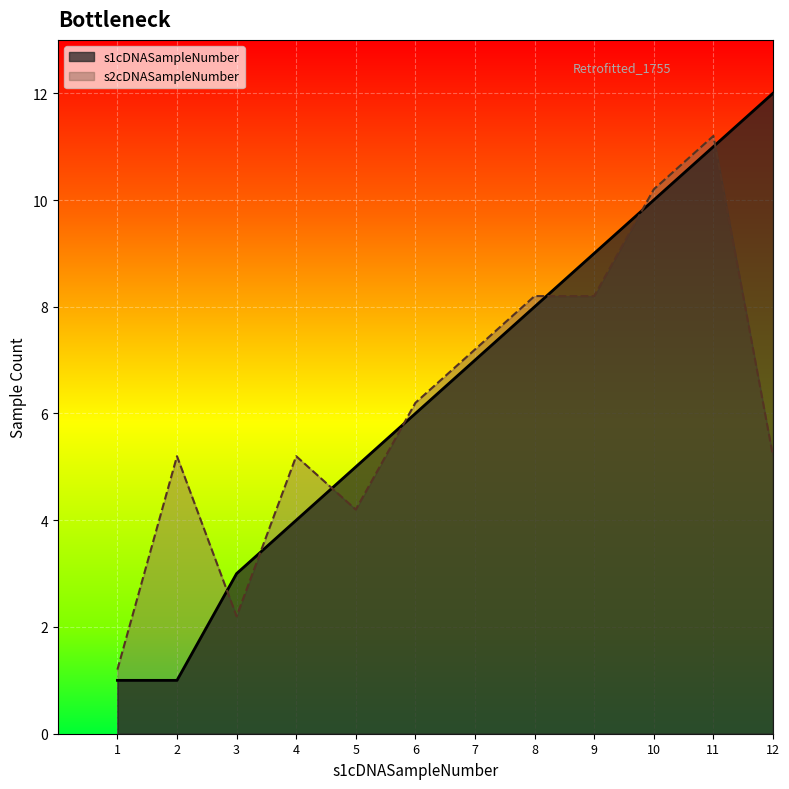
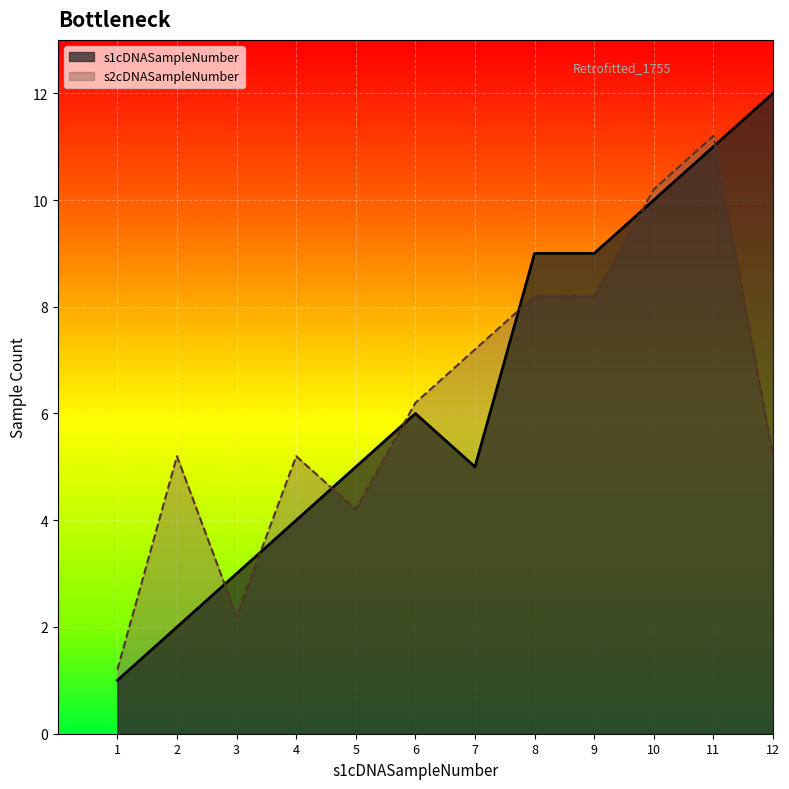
  {
    "s1cDNASampleNumber": {
      "1": 1,
-     "2": 1,
+     "2": 2,
      "3": 3,
      "4": 4,
      "5": 5,
      "6": 6,
-     "7": 7,
-     "8": 8,
+     "7": 5,
+     "8": 9,
      "9": 9,
      "10": 10,
      "11": 11,
      "12": 12
    },
    "s2cDNASampleNumber": {
      "1": 1.2,
      "2": 5.2,
      "3": 2.2,
      "4": 5.2,
      "5": 4.2,
      "6": 6.2,
      "7": 7.2,
      "8": 8.2,
      "9": 8.2,
      "10": 10.2,
      "11": 11.2,
      "12": 5.2
    }
  }
